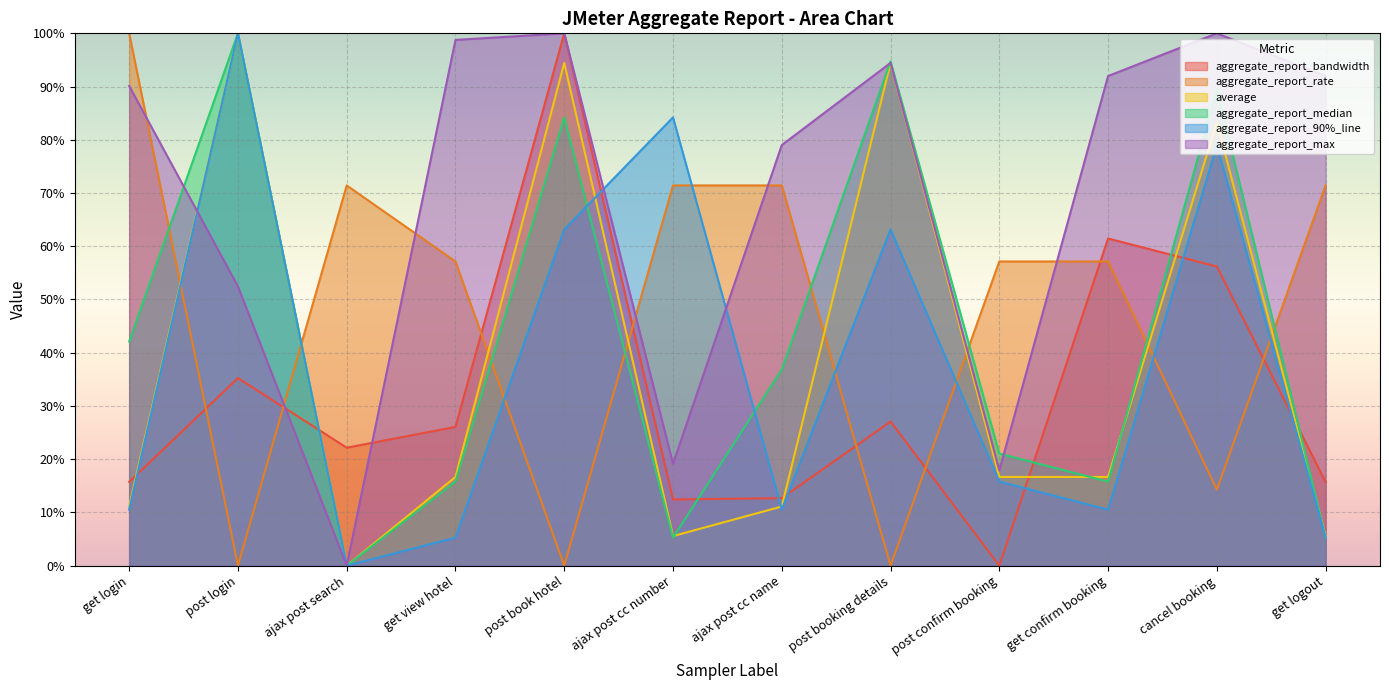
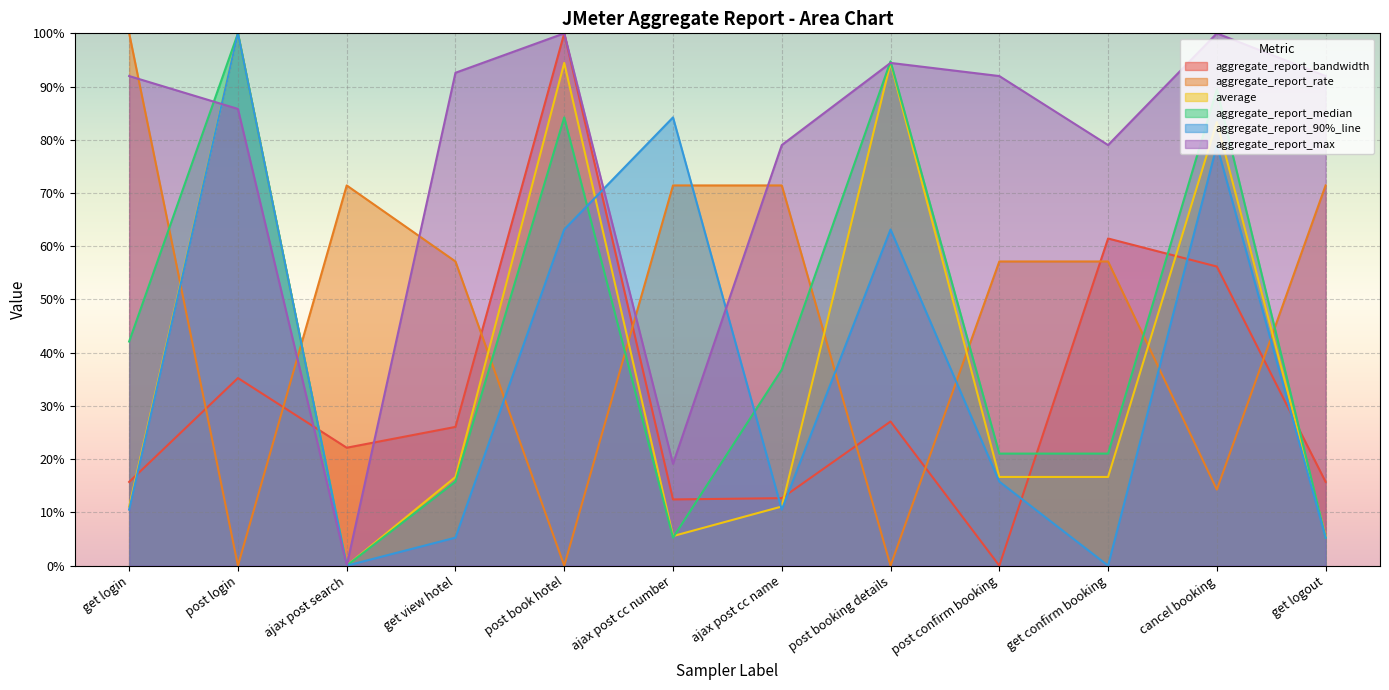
  {
    "aggregate_report_median": {
      "get login": "42%",
      "get view hotel": "16%",
      "post book hotel": "84%",
      "ajax post cc name": "37%",
      "post confirm booking": "21%",
-     "get confirm booking": "16%"
+     "get confirm booking": "21%"
    },
    "aggregate_report_90%_line": {
      "get login": "11%",
      "get view hotel": "5%",
      "post book hotel": "63%",
      "ajax post cc number": "84%",
      "ajax post cc name": "11%",
      "post booking details": "63%",
      "post confirm booking": "16%",
-     "get confirm booking": "11%"
+     "get confirm booking": "0%"
    },
    "aggregate_report_max": {
-     "get login": "90%",
-     "post login": "52%",
-     "get view hotel": "99%",
+     "get login": "92%",
+     "post login": "86%",
+     "get view hotel": "93%",
      "ajax post cc number": "19%",
      "ajax post cc name": "79%",
-     "post confirm booking": "18%",
-     "get confirm booking": "92%",
+     "post confirm booking": "92%",
+     "get confirm booking": "79%",
      "cancel booking": "100%"
    }
  }
